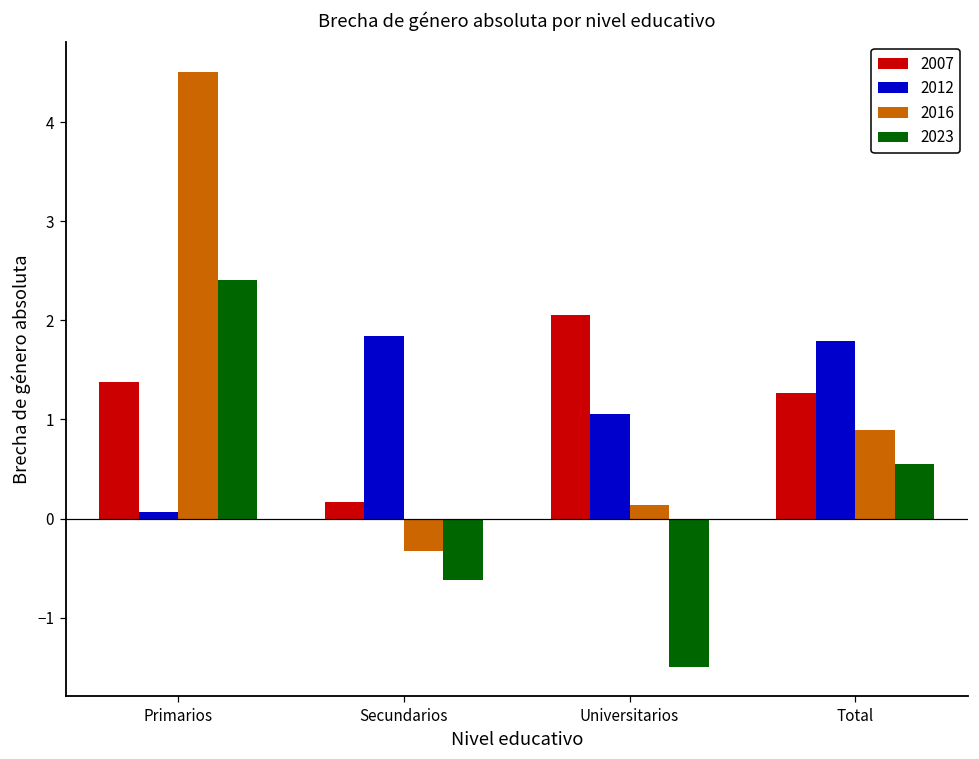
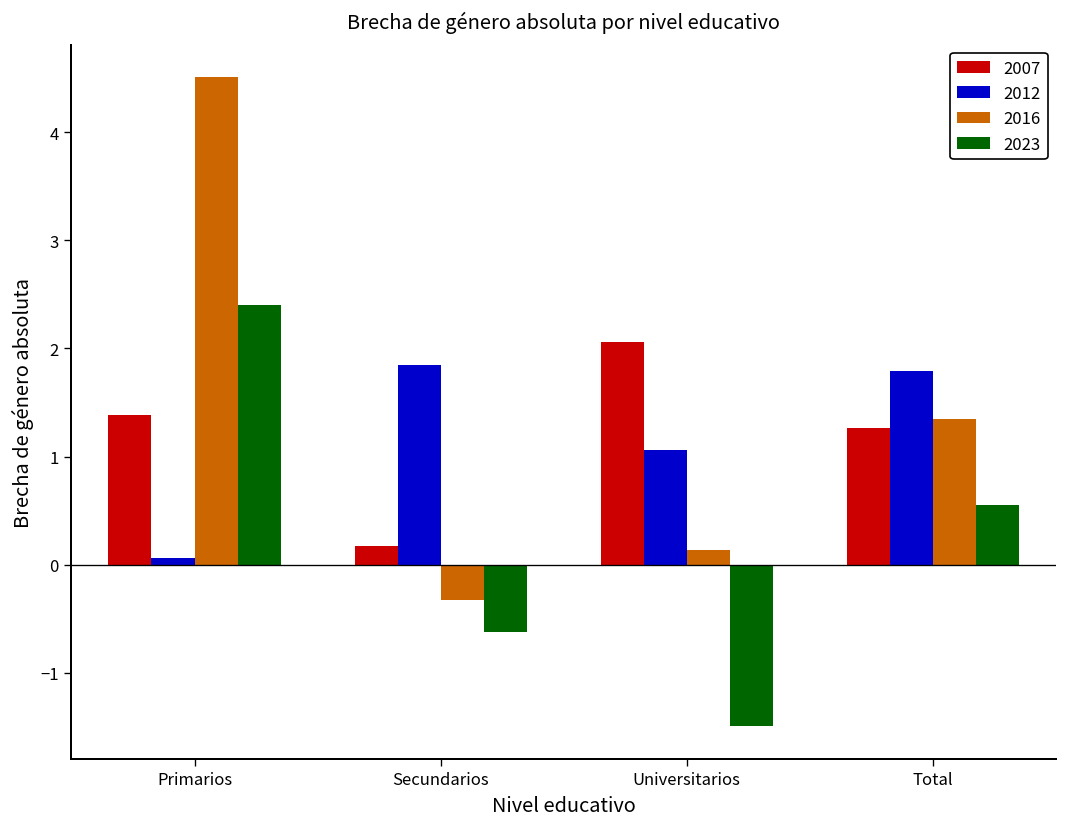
  {
    "2007": {
      "Primarios": 1.4,
      "Secundarios": 0.2,
      "Universitarios": 2.1,
      "Total": 1.3
    },
    "2012": {
      "Primarios": 0.1,
      "Secundarios": 1.8,
      "Universitarios": 1.1,
      "Total": 1.8
    },
    "2016": {
      "Primarios": 4.5,
      "Secundarios": -0.3,
      "Universitarios": 0.1,
-     "Total": 0.9
+     "Total": 1.4
    },
    "2023": {
      "Primarios": 2.4,
      "Secundarios": -0.6,
      "Universitarios": -1.5,
      "Total": 0.5
    }
  }
